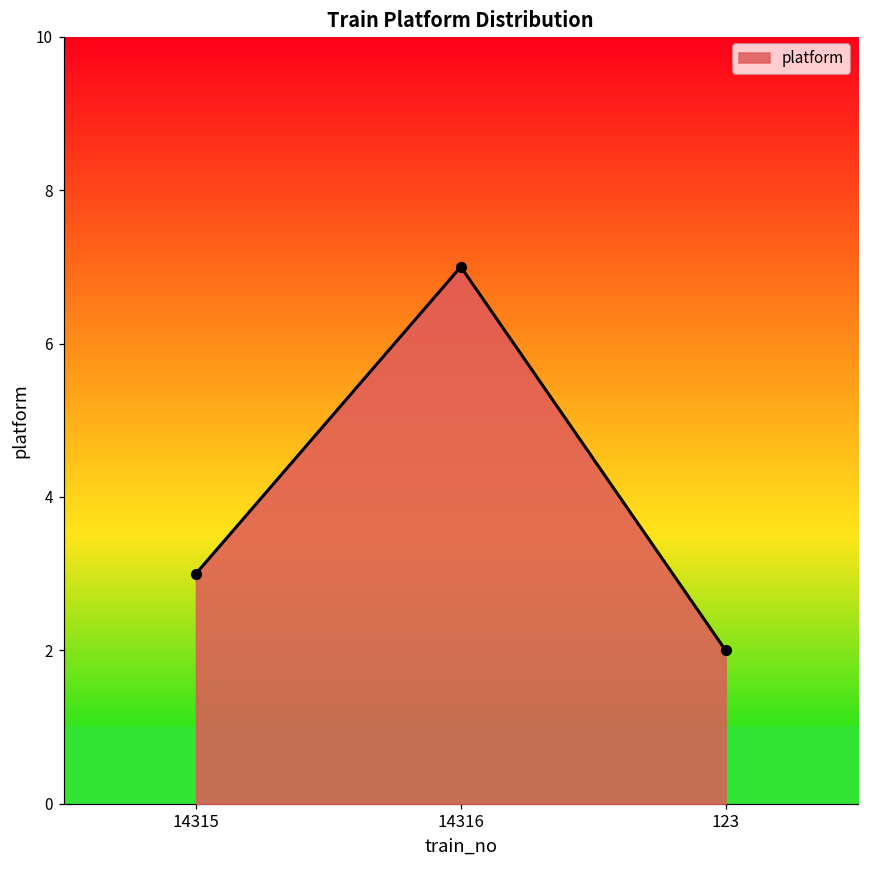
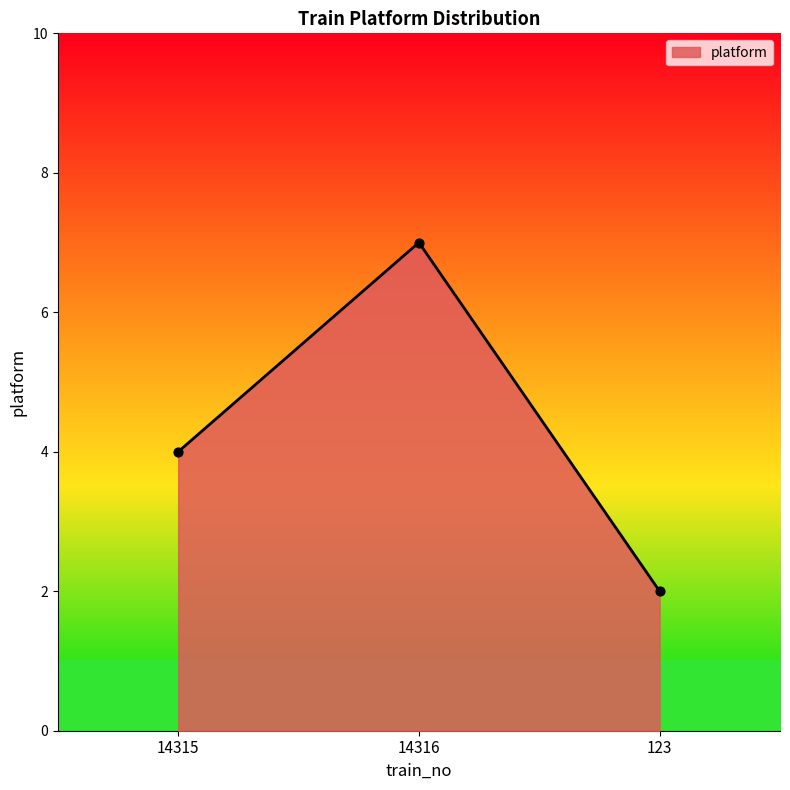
  {
-   "14315": 3,
+   "14315": 4,
    "14316": 7,
    "123": 2
  }
